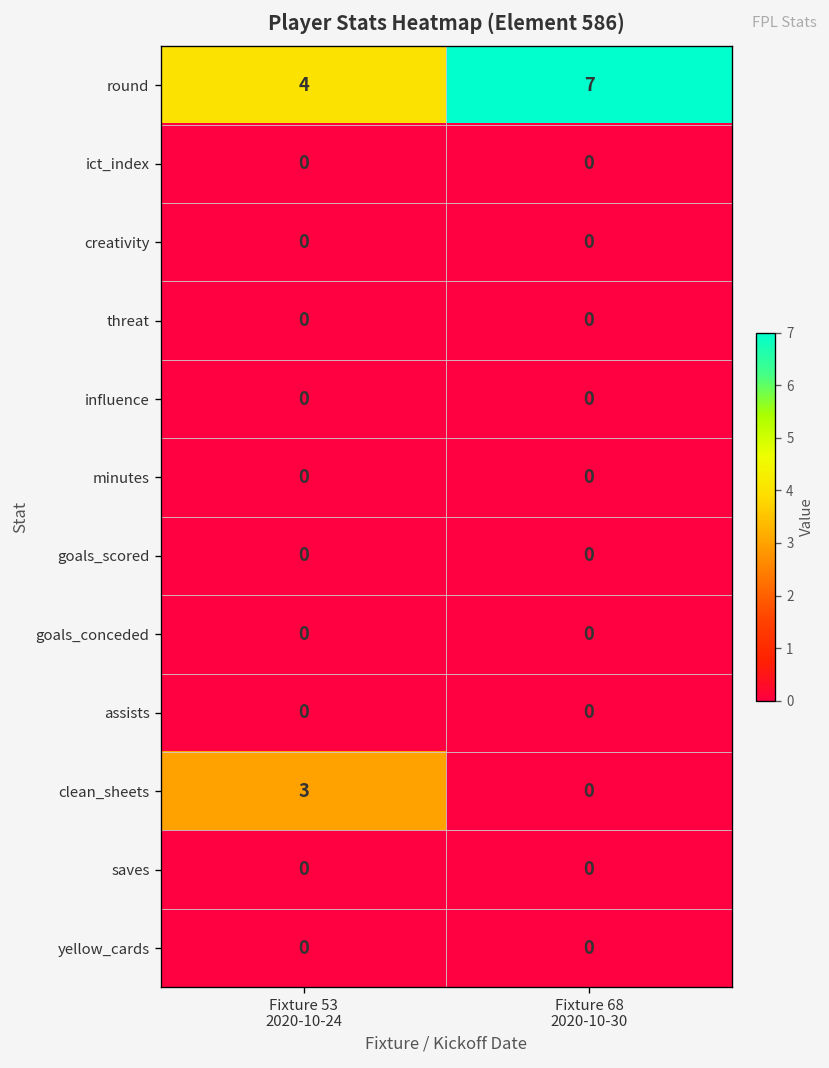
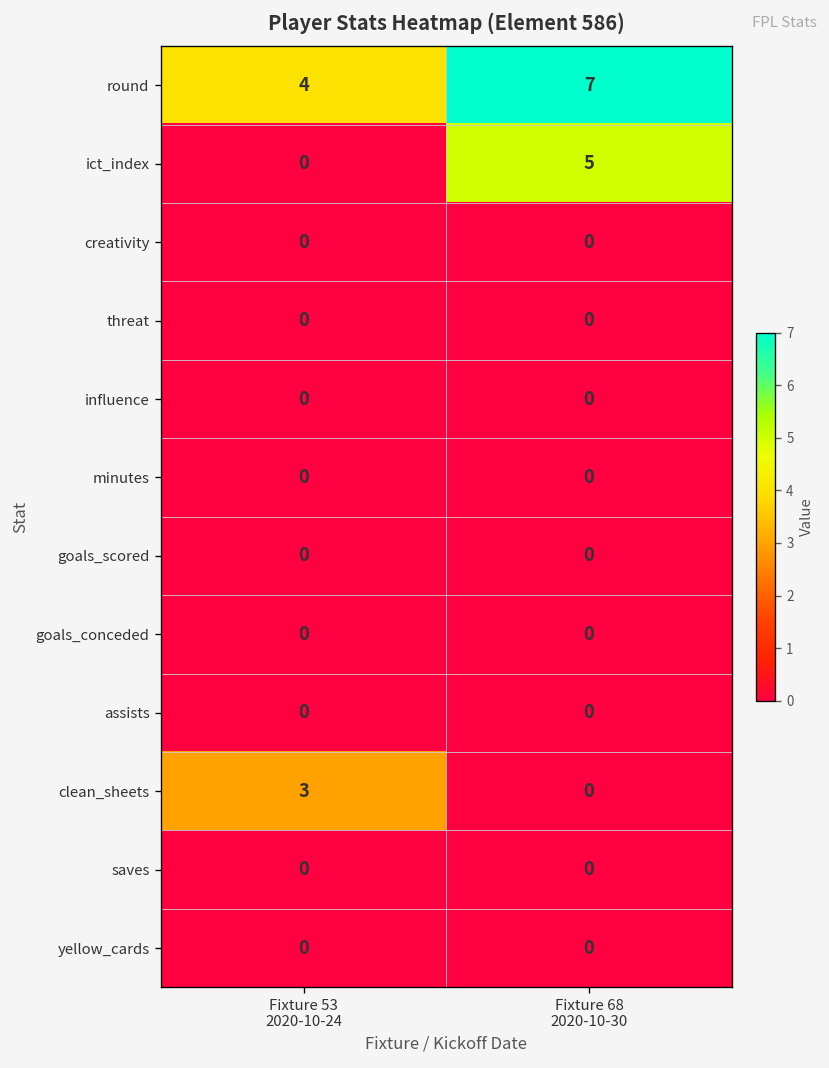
  {
    "round": {
      "Fixture 53 2020-10-24": 4,
      "Fixture 68 2020-10-30": 7
    },
    "ict_index": {
      "Fixture 53 2020-10-24": 0,
-     "Fixture 68 2020-10-30": 0
+     "Fixture 68 2020-10-30": 5
    },
    "creativity": {
      "Fixture 53 2020-10-24": 0,
      "Fixture 68 2020-10-30": 0
    },
    "threat": {
      "Fixture 53 2020-10-24": 0,
      "Fixture 68 2020-10-30": 0
    },
    "influence": {
      "Fixture 53 2020-10-24": 0,
      "Fixture 68 2020-10-30": 0
    },
    "minutes": {
      "Fixture 53 2020-10-24": 0,
      "Fixture 68 2020-10-30": 0
    },
    "goals_scored": {
      "Fixture 53 2020-10-24": 0,
      "Fixture 68 2020-10-30": 0
    },
    "goals_conceded": {
      "Fixture 53 2020-10-24": 0,
      "Fixture 68 2020-10-30": 0
    },
    "assists": {
      "Fixture 53 2020-10-24": 0,
      "Fixture 68 2020-10-30": 0
    },
    "clean_sheets": {
      "Fixture 53 2020-10-24": 3,
      "Fixture 68 2020-10-30": 0
    },
    "saves": {
      "Fixture 53 2020-10-24": 0,
      "Fixture 68 2020-10-30": 0
    },
    "yellow_cards": {
      "Fixture 53 2020-10-24": 0,
      "Fixture 68 2020-10-30": 0
    }
  }
